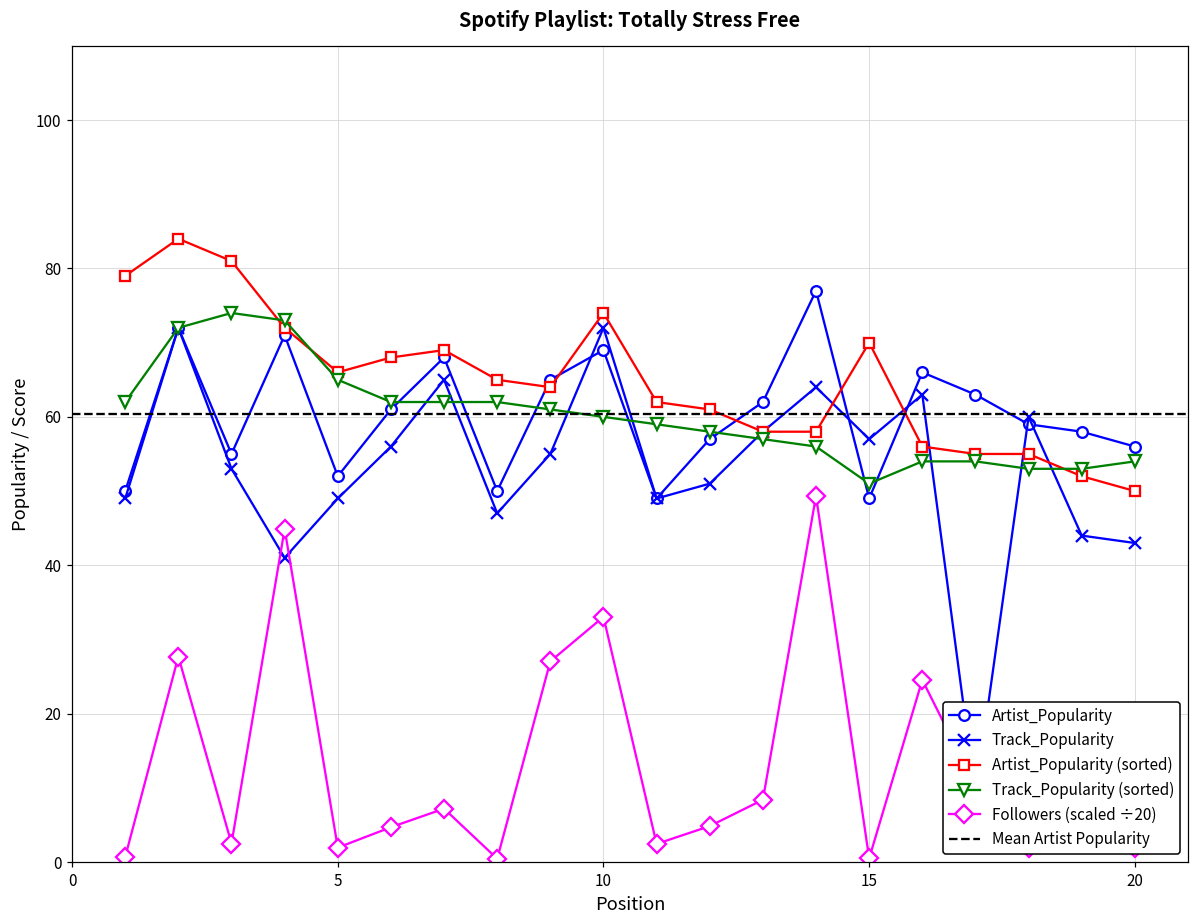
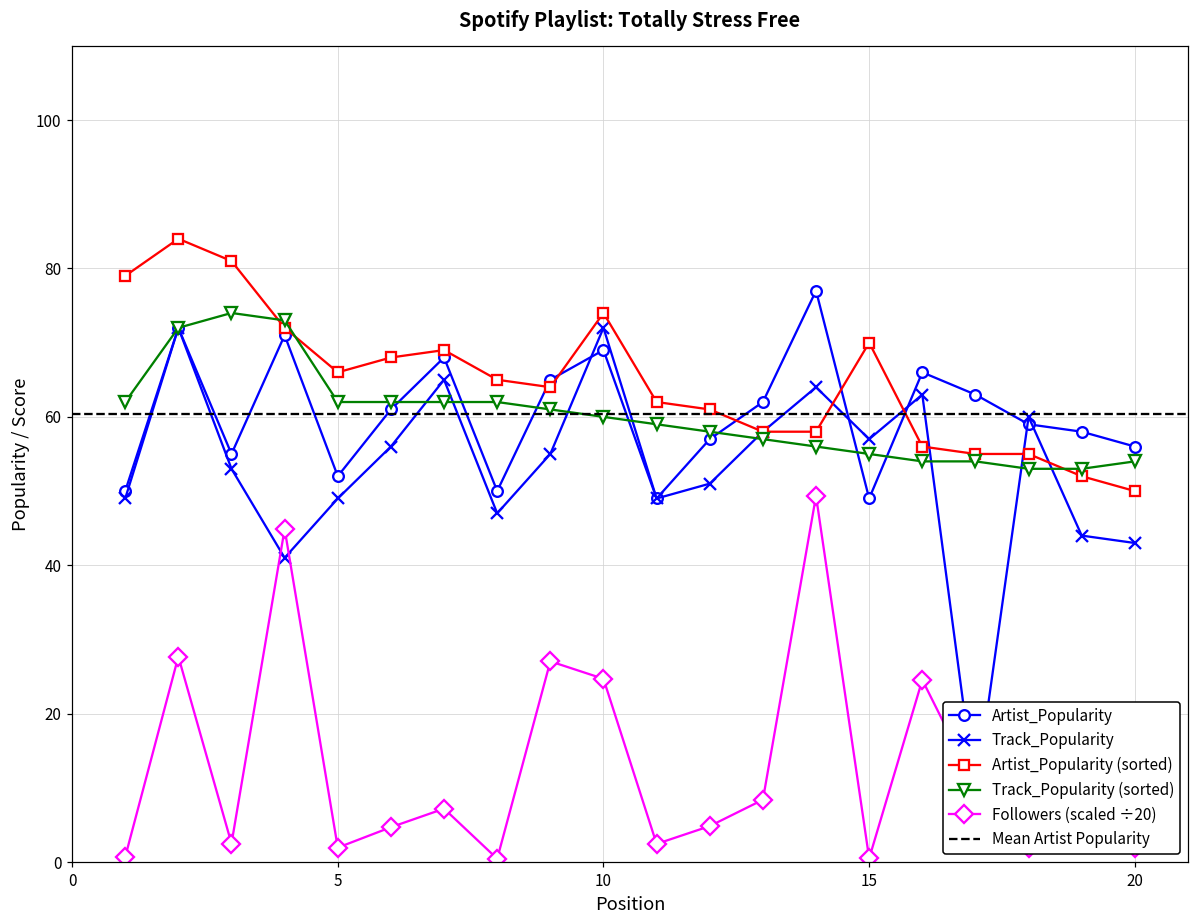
  {
    "Artist_Popularity (sorted)": {
      "5": 66,
      "10": 74,
      "15": 70,
      "20": 50
    },
    "Track_Popularity (sorted)": {
-     "5": 65,
+     "5": 62,
      "10": 60,
-     "15": 51,
+     "15": 55,
      "20": 54
    },
    "Followers (scaled ÷20)": {
      "5": 2,
-     "10": 33,
+     "10": 25,
      "15": 1
    }
  }
